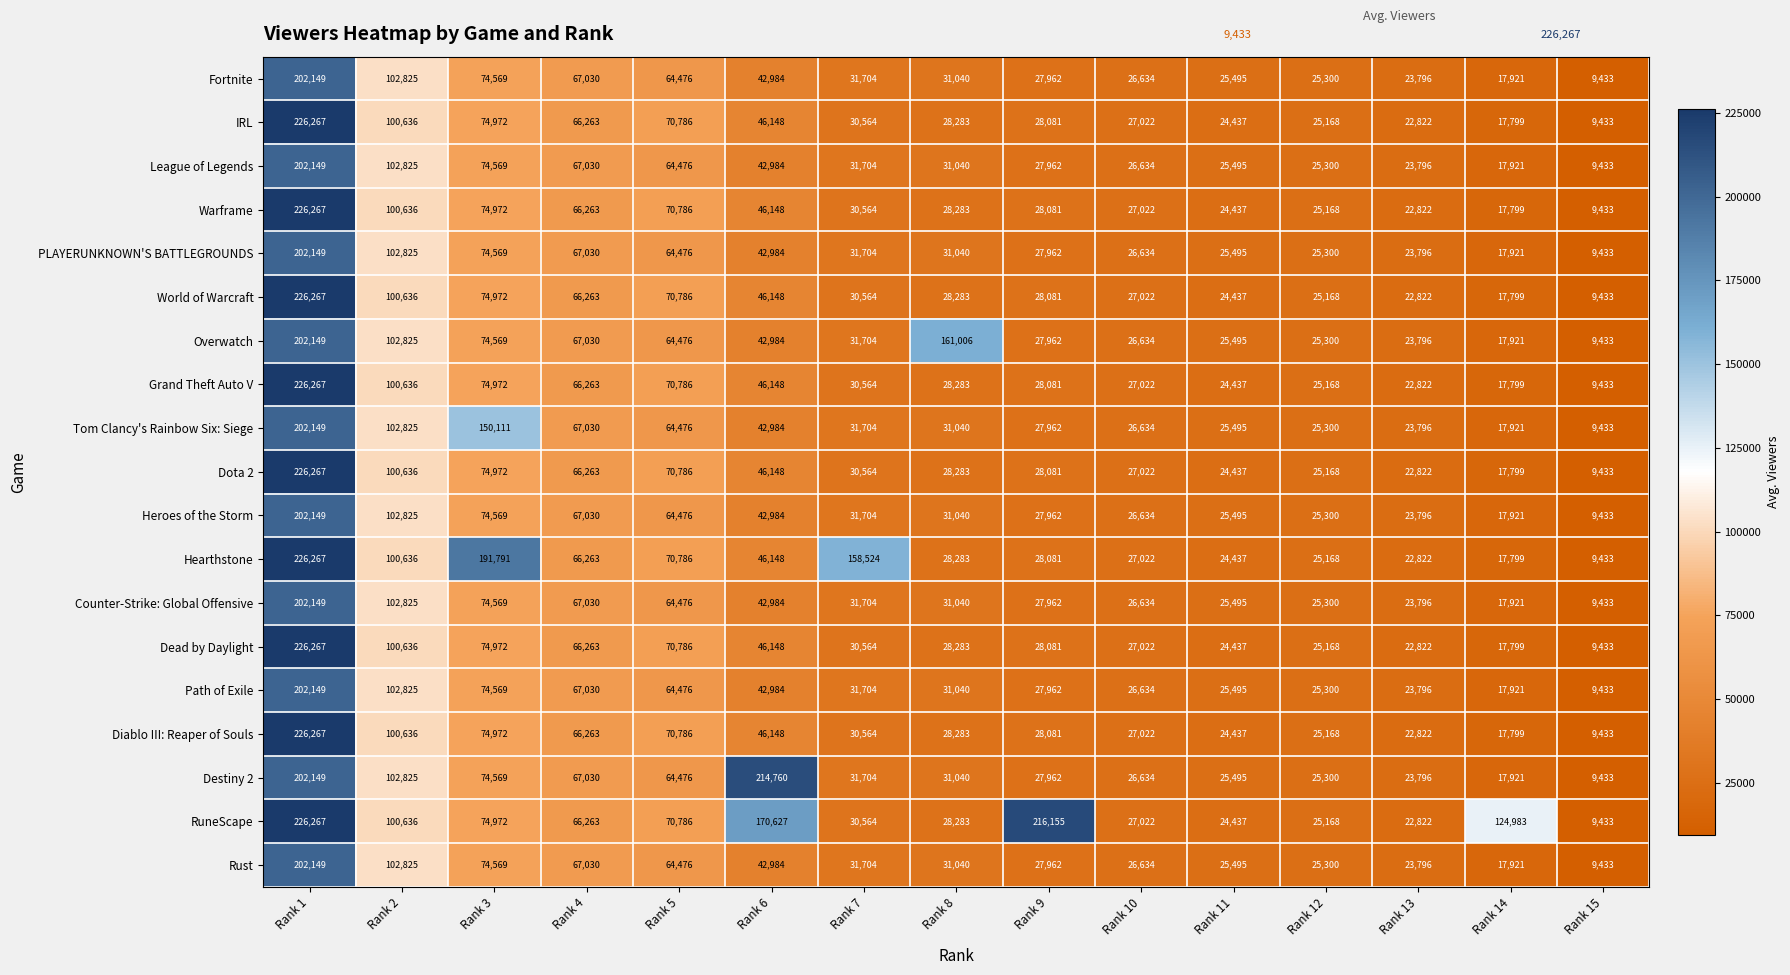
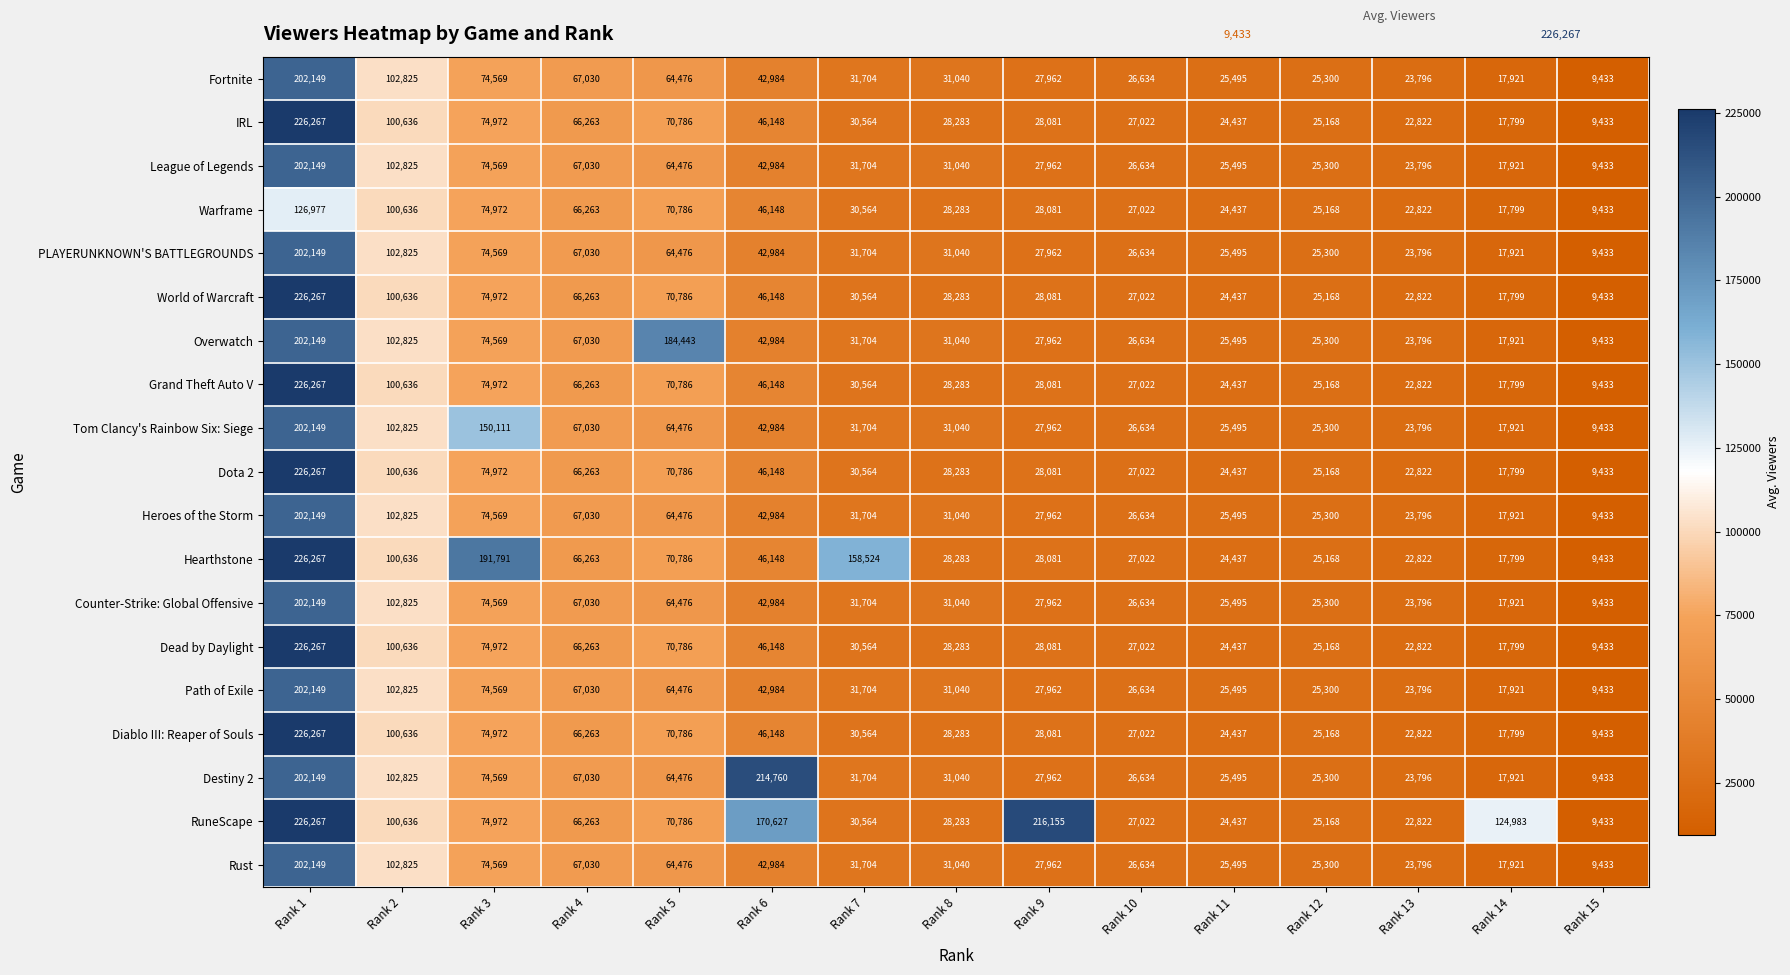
  {
    "Warframe": {
-     "Rank 1": "226,267",
+     "Rank 1": "126,977",
      "Rank 2": "100,636",
      "Rank 3": "74,972",
      "Rank 4": "66,263",
      "Rank 5": "70,786",
      "Rank 6": "46,148",
      "Rank 7": "30,564",
      "Rank 8": "28,283",
      "Rank 9": "28,081",
      "Rank 10": "27,022",
      "Rank 11": "24,437",
      "Rank 12": "25,168",
      "Rank 13": "22,822",
      "Rank 14": "17,799",
      "Rank 15": "9,433"
    },
    "Overwatch": {
      "Rank 1": "202,149",
      "Rank 2": "102,825",
      "Rank 3": "74,569",
      "Rank 4": "67,030",
-     "Rank 5": "64,476",
+     "Rank 5": "184,443",
      "Rank 6": "42,984",
      "Rank 7": "31,704",
-     "Rank 8": "161,006",
+     "Rank 8": "31,040",
      "Rank 9": "27,962",
      "Rank 10": "26,634",
      "Rank 11": "25,495",
      "Rank 12": "25,300",
      "Rank 13": "23,796",
      "Rank 14": "17,921",
      "Rank 15": "9,433"
    }
  }
